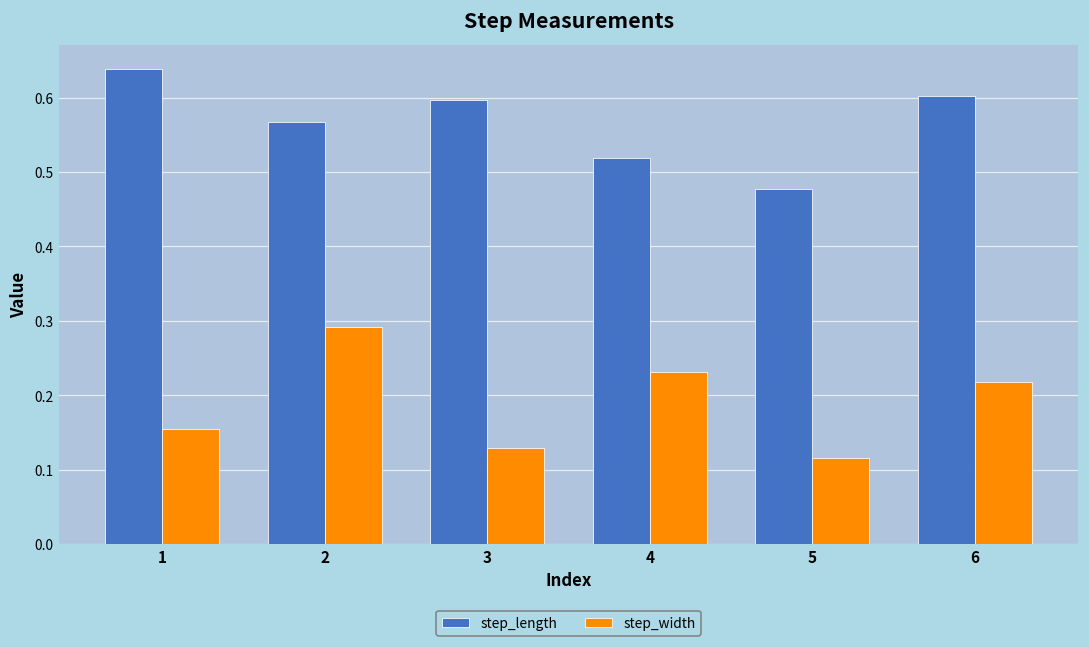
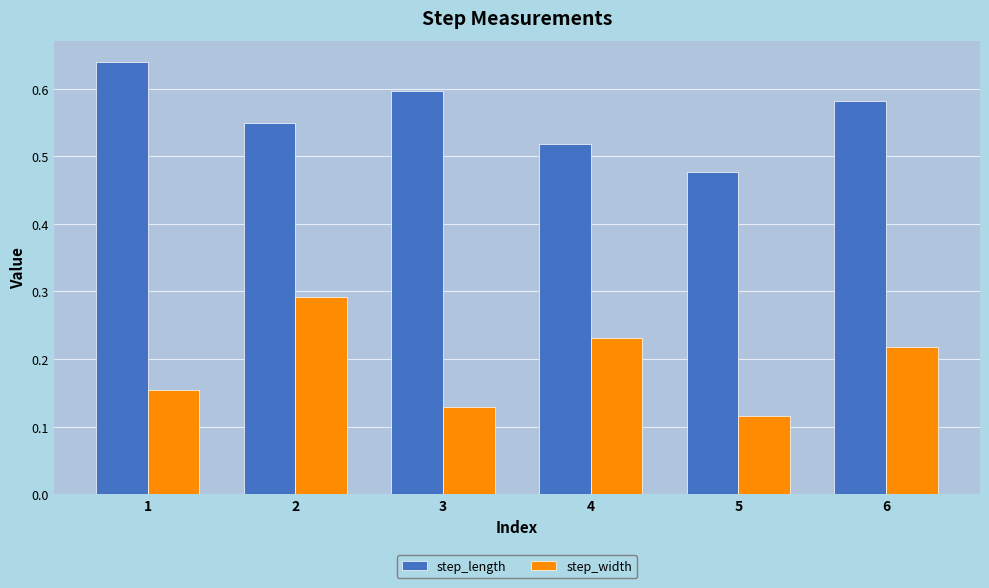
  {
    "step_length": {
      "1": 0.64,
-     "2": 0.57,
+     "2": 0.55,
      "3": 0.60,
      "4": 0.52,
      "5": 0.48,
-     "6": 0.60
+     "6": 0.58
    },
    "step_width": {
      "1": 0.15,
      "2": 0.29,
      "3": 0.13,
      "4": 0.23,
      "5": 0.12,
      "6": 0.22
    }
  }
